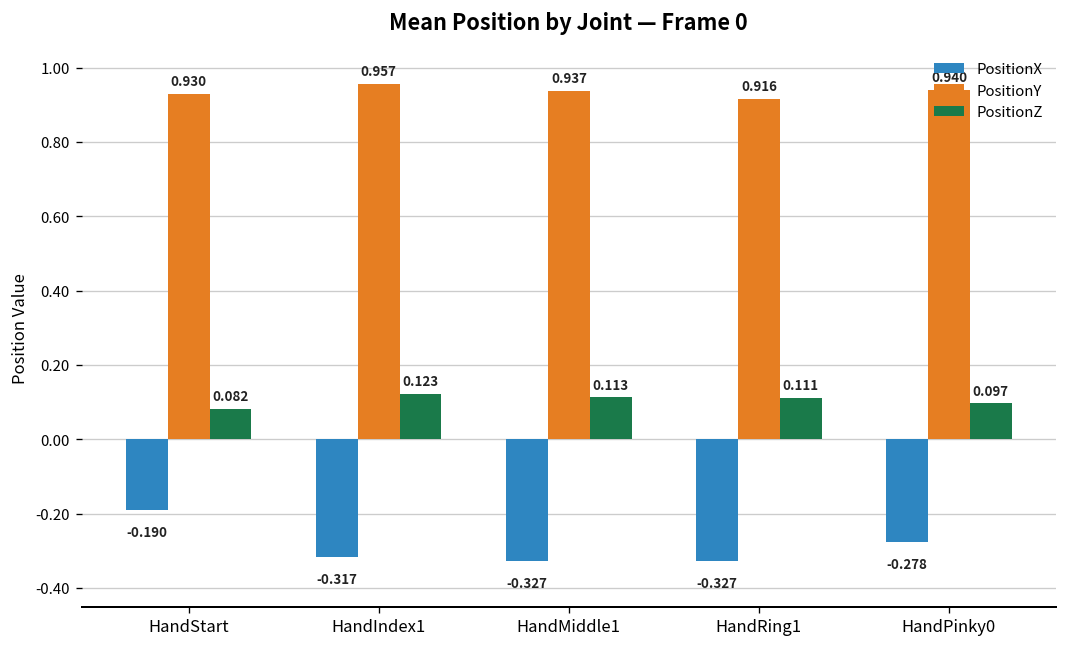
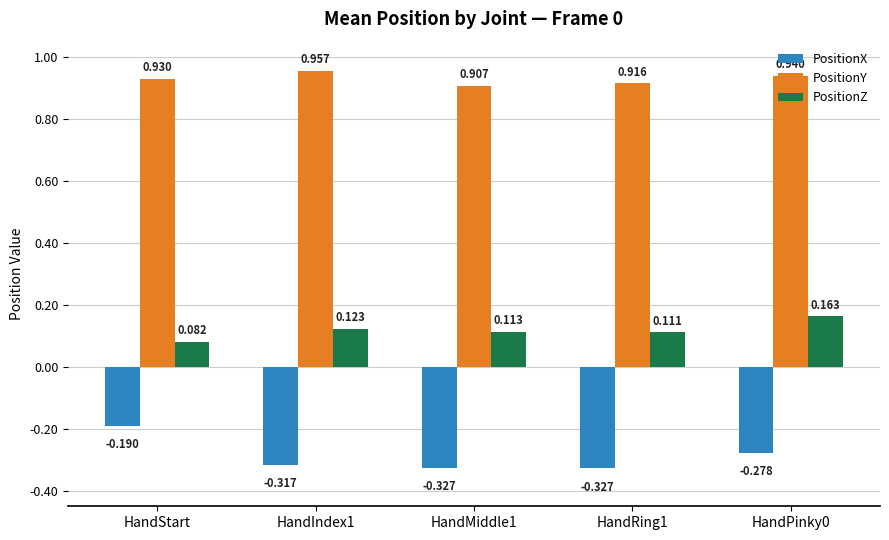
  {
    "PositionX": {
      "HandStart": -0.190,
      "HandIndex1": -0.317,
      "HandMiddle1": -0.327,
      "HandRing1": -0.327,
      "HandPinky0": -0.278
    },
    "PositionY": {
      "HandStart": 0.930,
      "HandIndex1": 0.957,
-     "HandMiddle1": 0.937,
+     "HandMiddle1": 0.907,
      "HandRing1": 0.916,
      "HandPinky0": 0.940
    },
    "PositionZ": {
      "HandStart": 0.082,
      "HandIndex1": 0.123,
      "HandMiddle1": 0.113,
      "HandRing1": 0.111,
-     "HandPinky0": 0.097
+     "HandPinky0": 0.163
    }
  }
